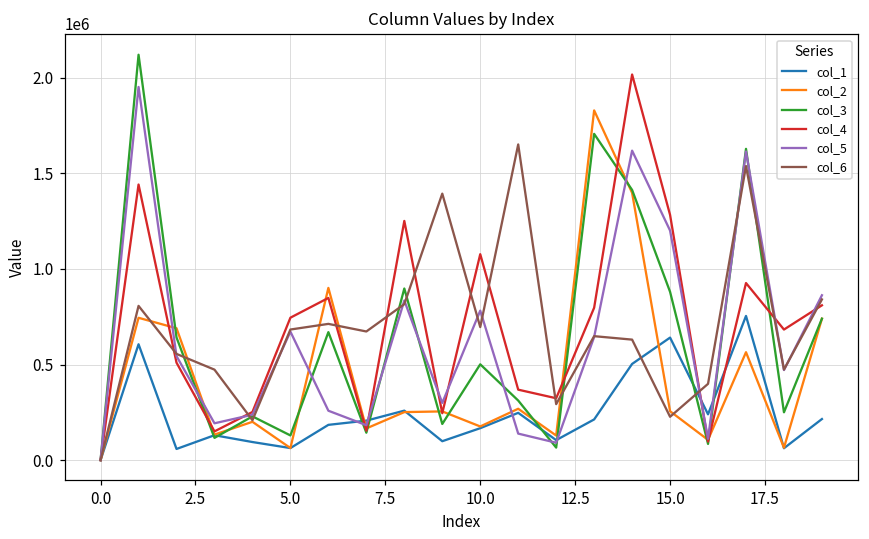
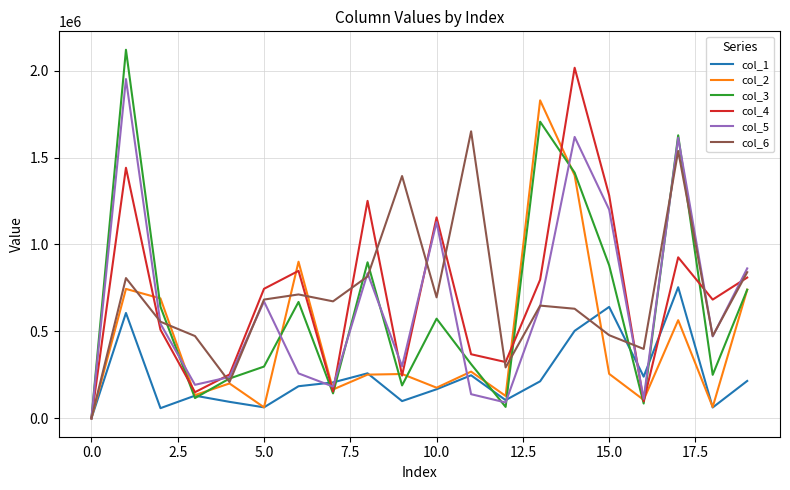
  {
    "col_1": {
      "15.0": 640000
    },
    "col_2": {
      "15.0": 260000
    },
    "col_3": {
-     "5.0": 130000,
-     "10.0": 500000,
+     "5.0": 300000,
+     "10.0": 570000,
      "15.0": 880000
    },
    "col_4": {
      "5.0": 750000,
-     "10.0": 1080000,
+     "10.0": 1160000,
      "15.0": 1280000
    },
    "col_5": {
-     "10.0": 780000,
+     "10.0": 1130000,
      "15.0": 1200000
    },
    "col_6": {
      "10.0": 700000,
-     "15.0": 230000
+     "15.0": 480000
    }
  }
